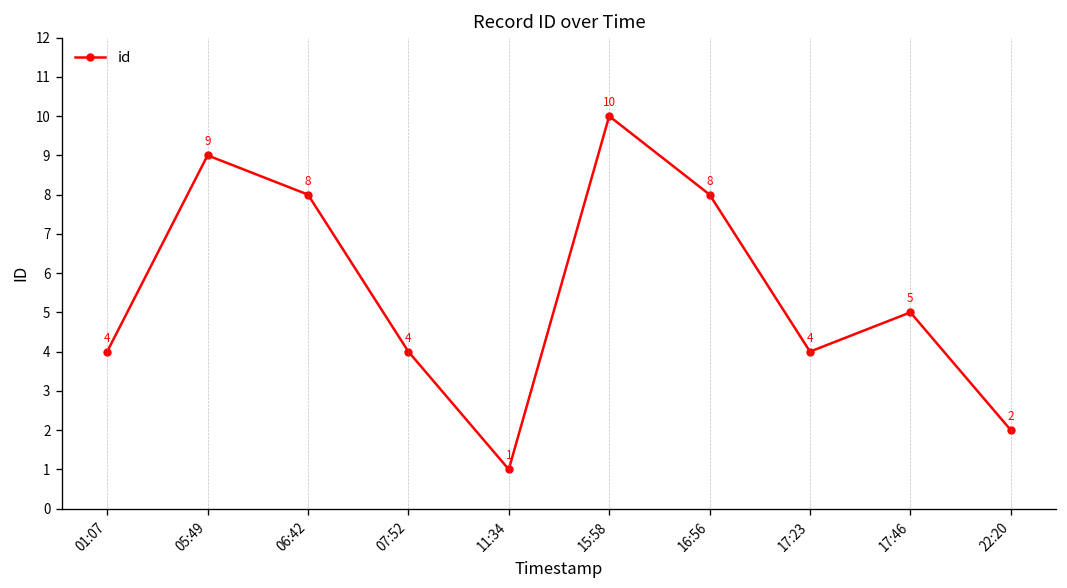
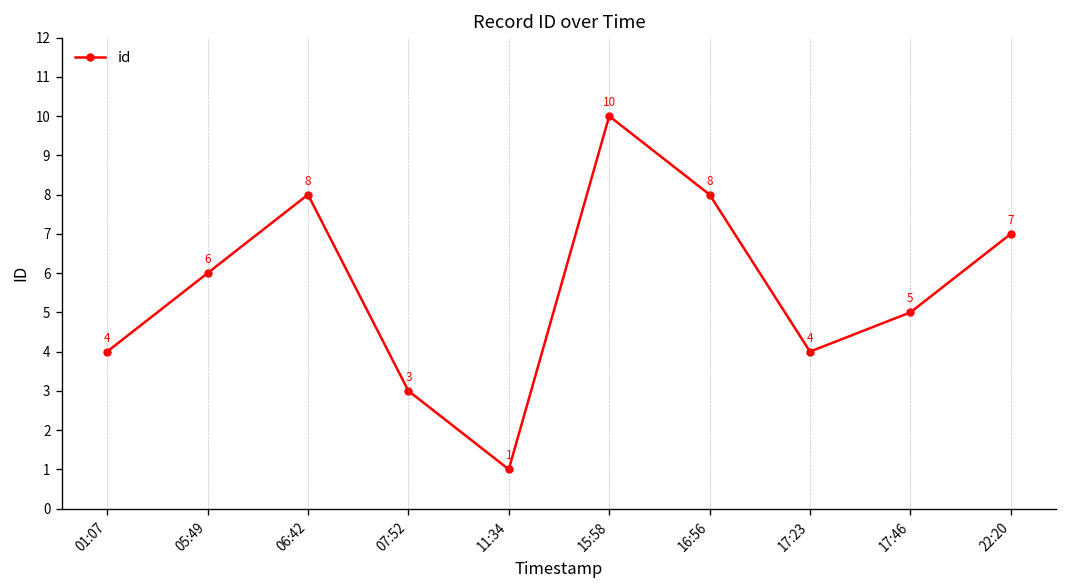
  {
    "01:07": 4,
-   "05:49": 9,
+   "05:49": 6,
    "06:42": 8,
-   "07:52": 4,
+   "07:52": 3,
    "11:34": 1,
    "15:58": 10,
    "16:56": 8,
    "17:23": 4,
    "17:46": 5,
-   "22:20": 2
+   "22:20": 7
  }
